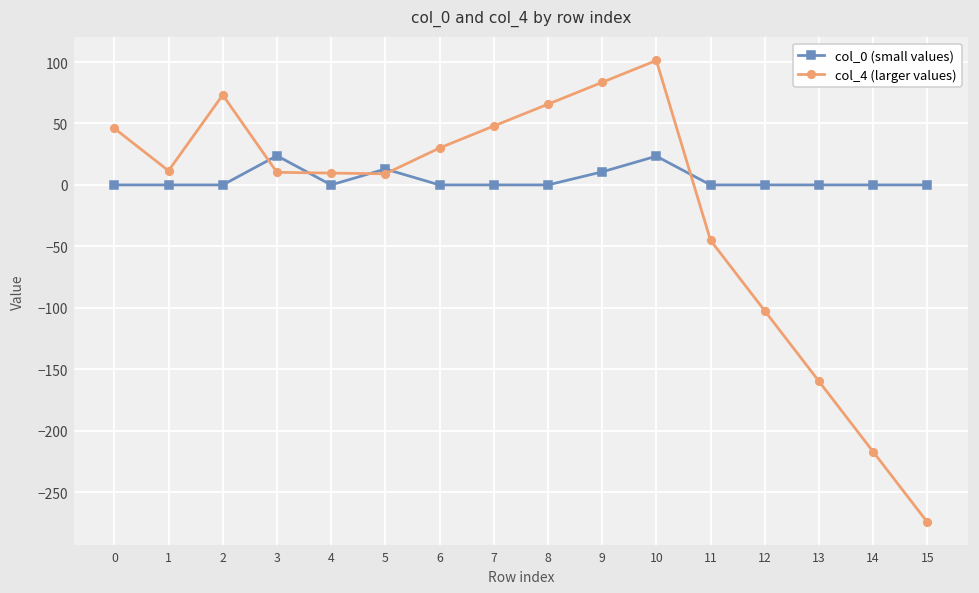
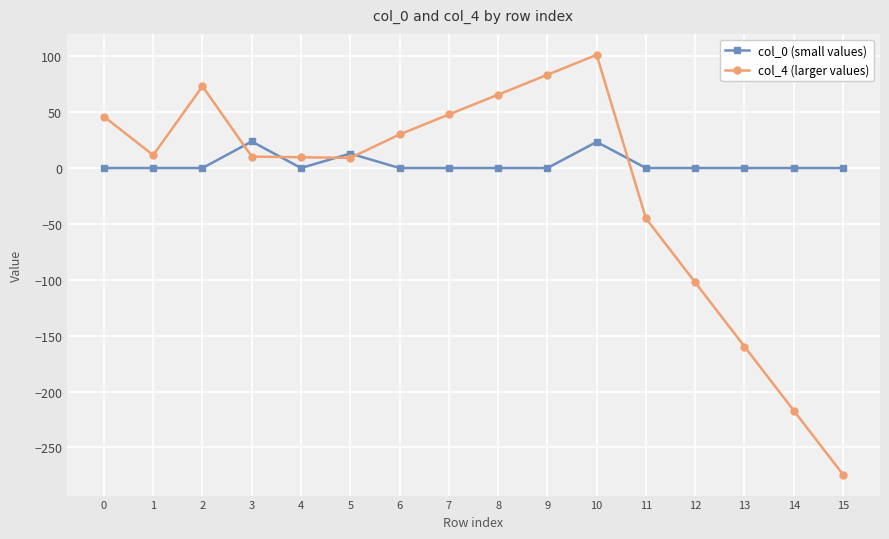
  {
    "col_0 (small values)": {
      "0": 0,
      "1": 0,
      "2": 0,
      "3": 24,
      "4": 0,
      "5": 13,
      "6": 0,
      "7": 0,
      "8": 0,
-     "9": 11,
+     "9": 0,
      "10": 23,
      "11": 0,
      "12": 0,
      "13": 0,
      "14": 0,
      "15": 0
    },
    "col_4 (larger values)": {
      "0": 46,
      "1": 12,
      "2": 73,
      "3": 10,
      "4": 10,
      "5": 9,
      "6": 30,
      "7": 48,
      "8": 66,
      "9": 83,
      "10": 101,
      "11": -45,
      "12": -102,
      "13": -160,
      "14": -217,
      "15": -274
    }
  }
